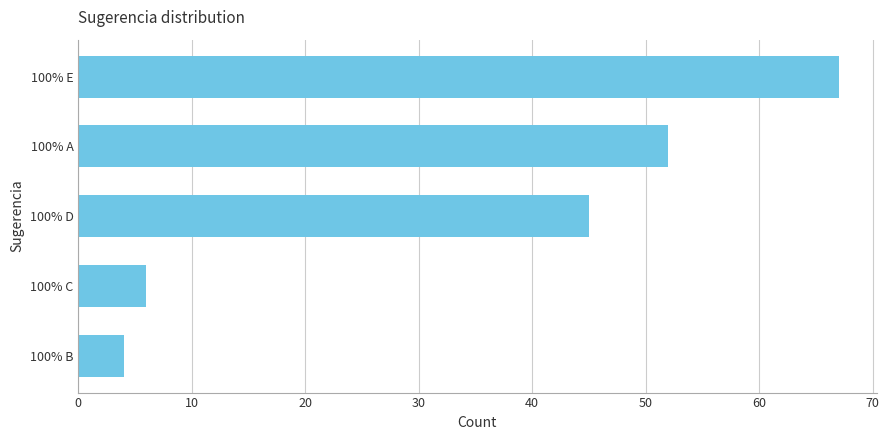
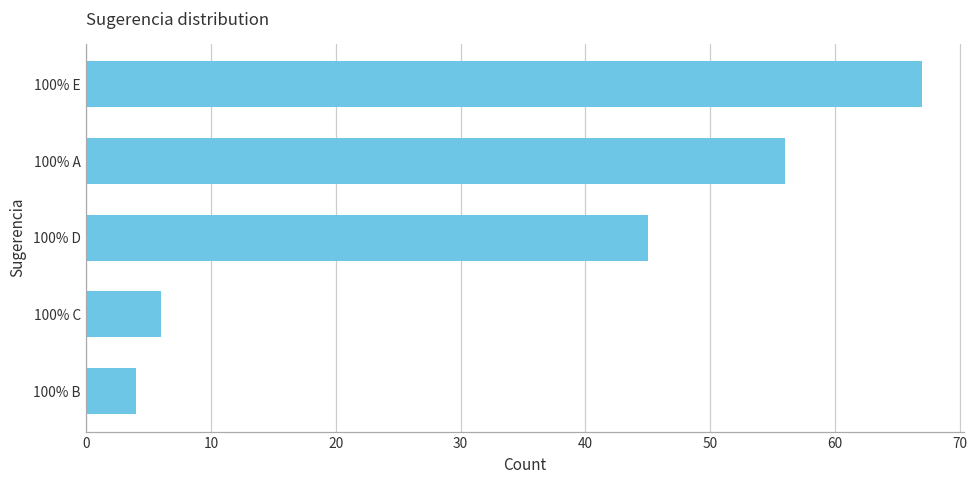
  {
    "100% E": 67,
-   "100% A": 52,
+   "100% A": 56,
    "100% D": 45,
    "100% C": 6,
    "100% B": 4
  }
